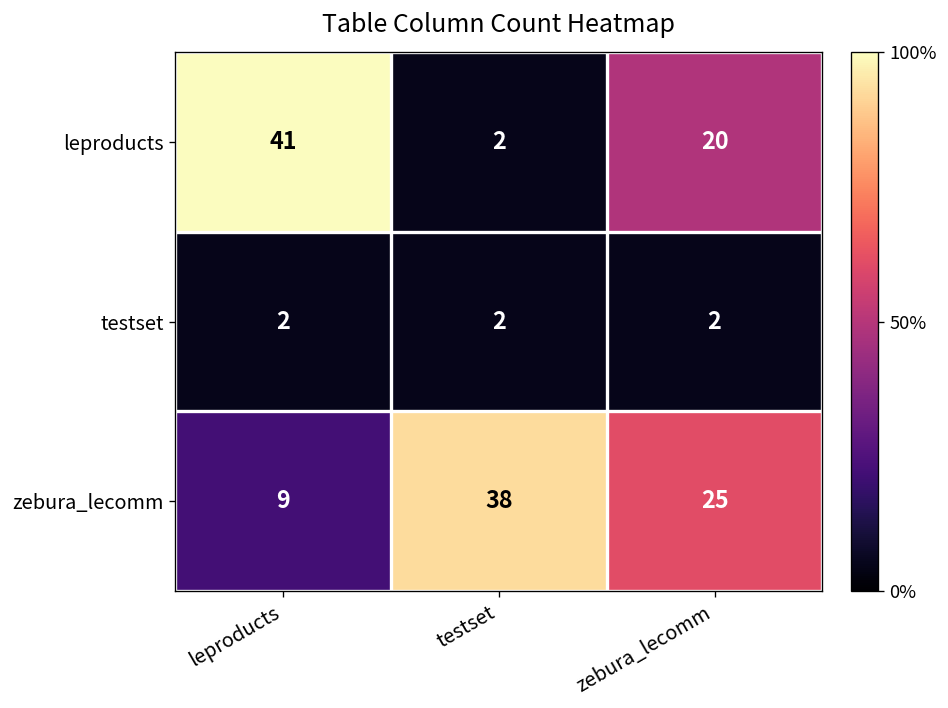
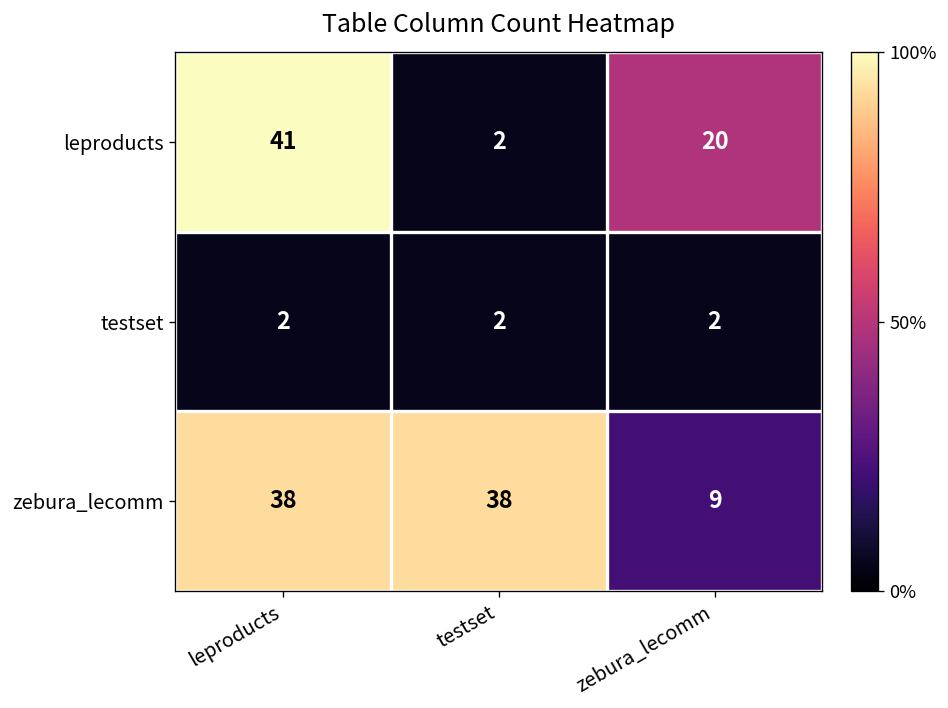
  {
    "leproducts": {
      "leproducts": 41,
      "testset": 2,
      "zebura_lecomm": 20
    },
    "testset": {
      "leproducts": 2,
      "testset": 2,
      "zebura_lecomm": 2
    },
    "zebura_lecomm": {
-     "leproducts": 9,
+     "leproducts": 38,
      "testset": 38,
-     "zebura_lecomm": 25
+     "zebura_lecomm": 9
    }
  }
